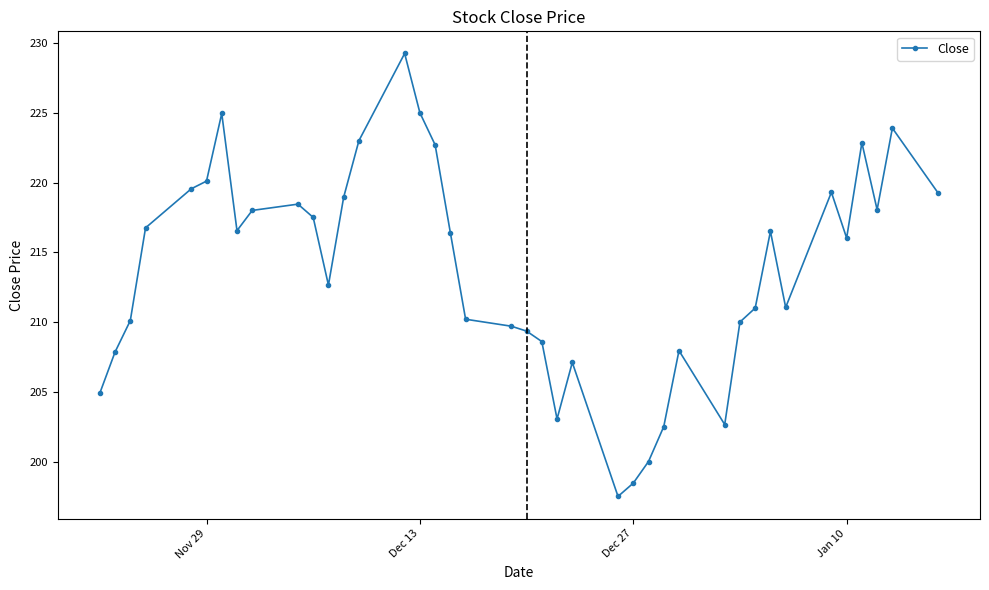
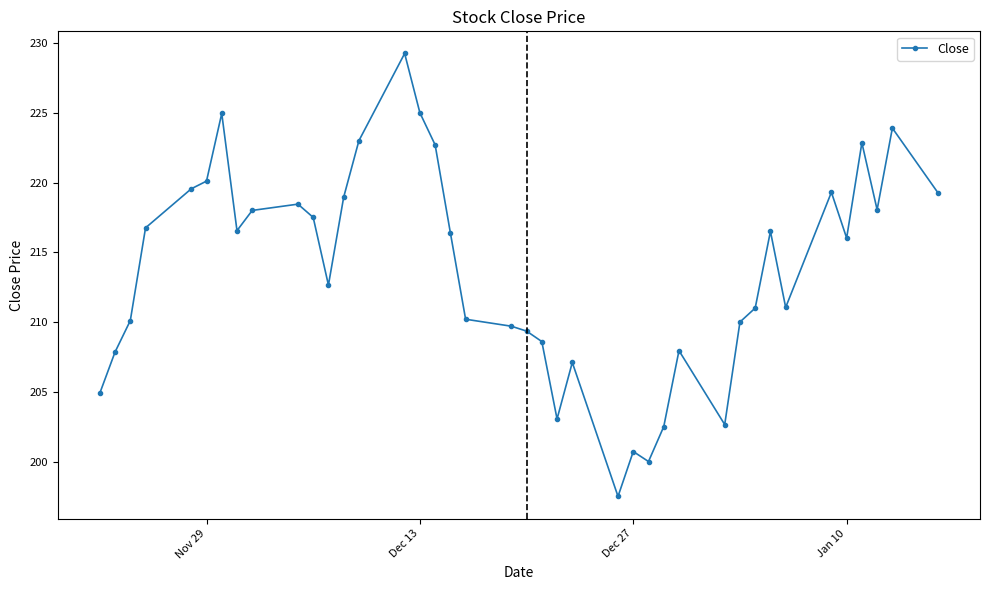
  {
    "Nov 29": 220.1,
    "Dec 13": 225.0,
-   "Dec 27": 198.4,
+   "Dec 27": 200.7,
    "Jan 10": 216.0
  }
